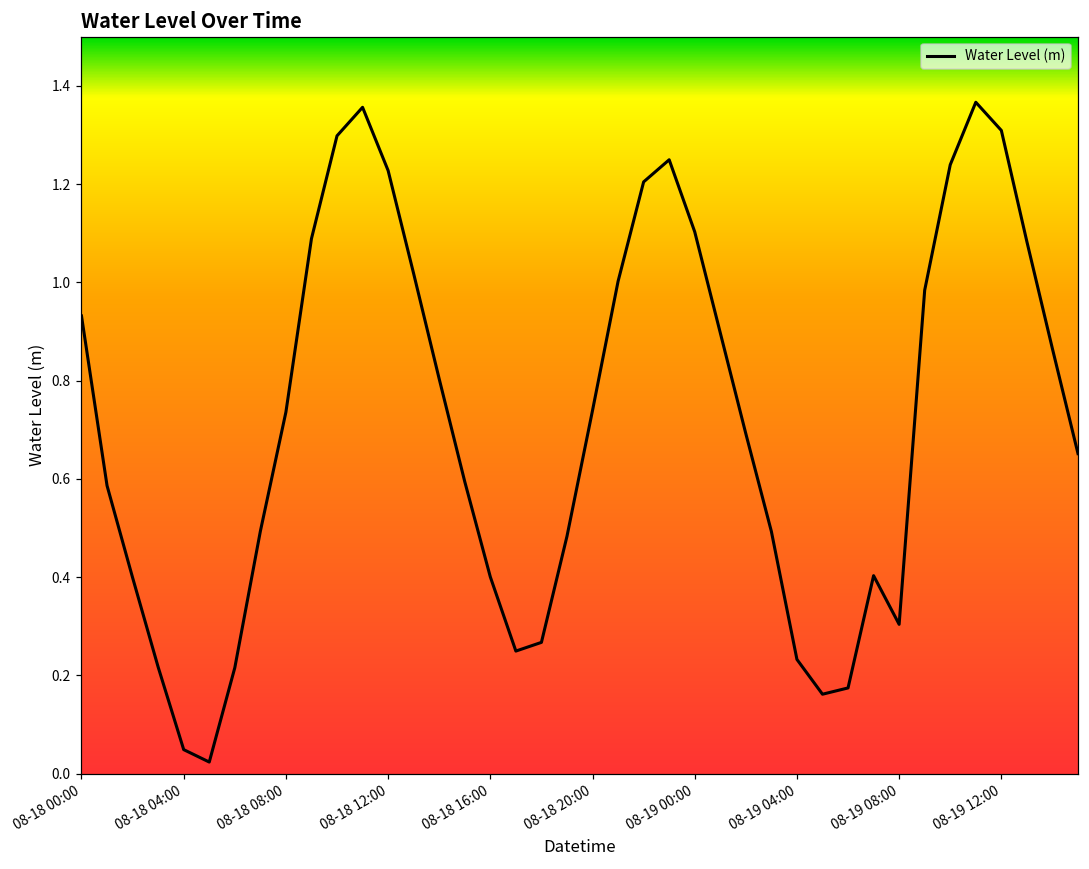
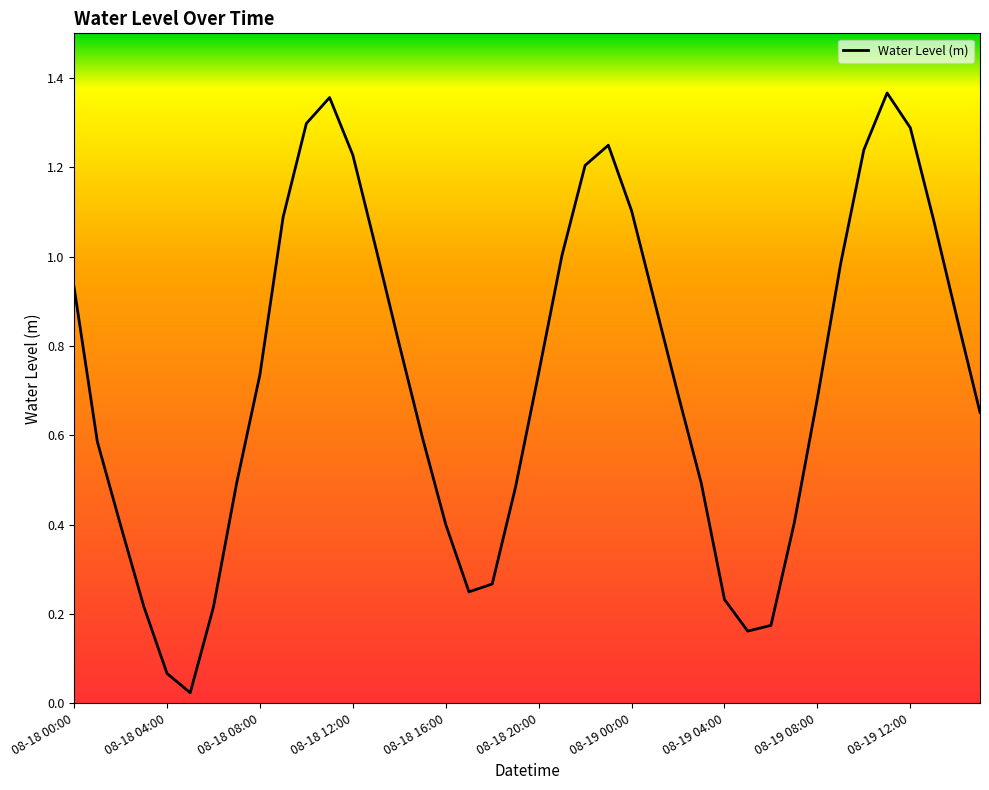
  {
    "08-18 00:00": 0.93,
-   "08-18 04:00": 0.05,
+   "08-18 04:00": 0.07,
    "08-18 08:00": 0.74,
    "08-18 12:00": 1.23,
    "08-18 16:00": 0.40,
    "08-18 20:00": 0.74,
    "08-19 00:00": 1.10,
    "08-19 04:00": 0.23,
-   "08-19 08:00": 0.30,
-   "08-19 12:00": 1.31
+   "08-19 08:00": 0.68,
+   "08-19 12:00": 1.29
  }
